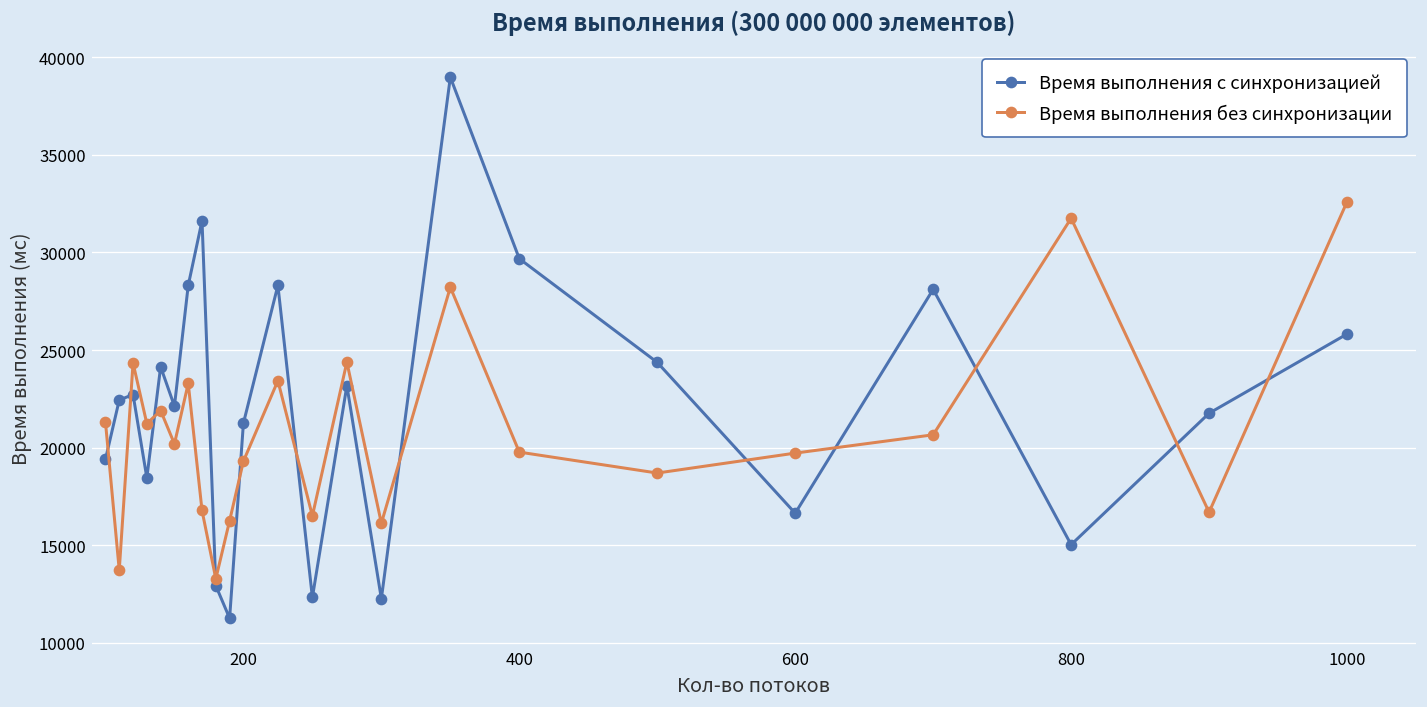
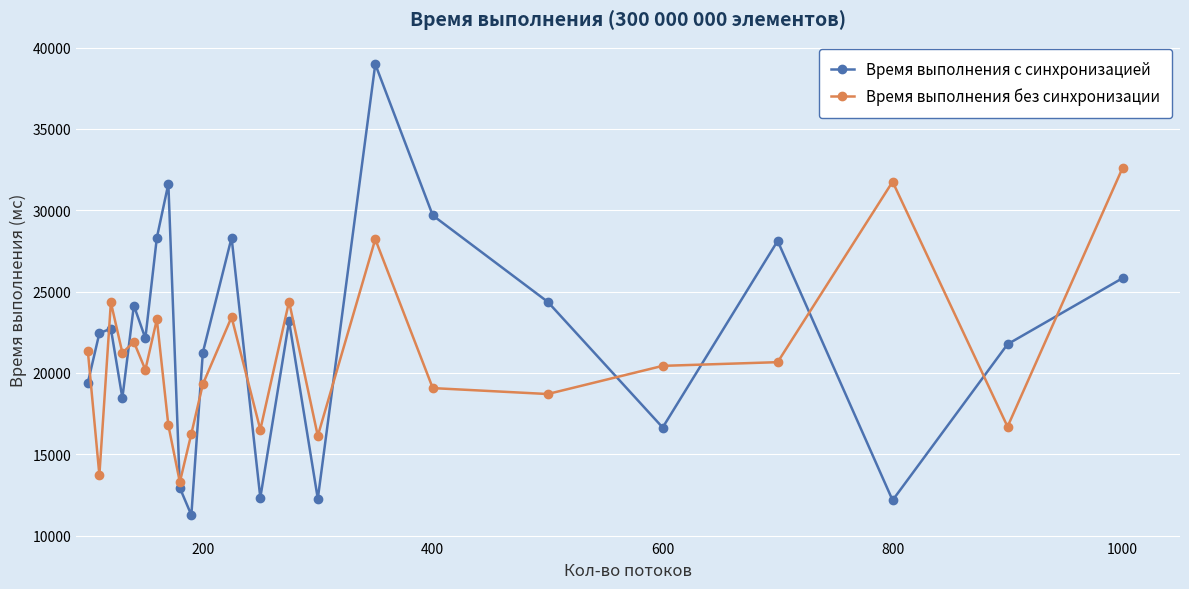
  {
    "Время выполнения с синхронизацией": {
      "200": 21300,
      "400": 29700,
      "600": 16600,
-     "800": 15000,
+     "800": 12200,
      "1000": 25800
    },
    "Время выполнения без синхронизации": {
      "200": 19300,
-     "400": 19800,
-     "600": 19700,
+     "400": 19100,
+     "600": 20400,
      "800": 31800,
      "1000": 32600
    }
  }
